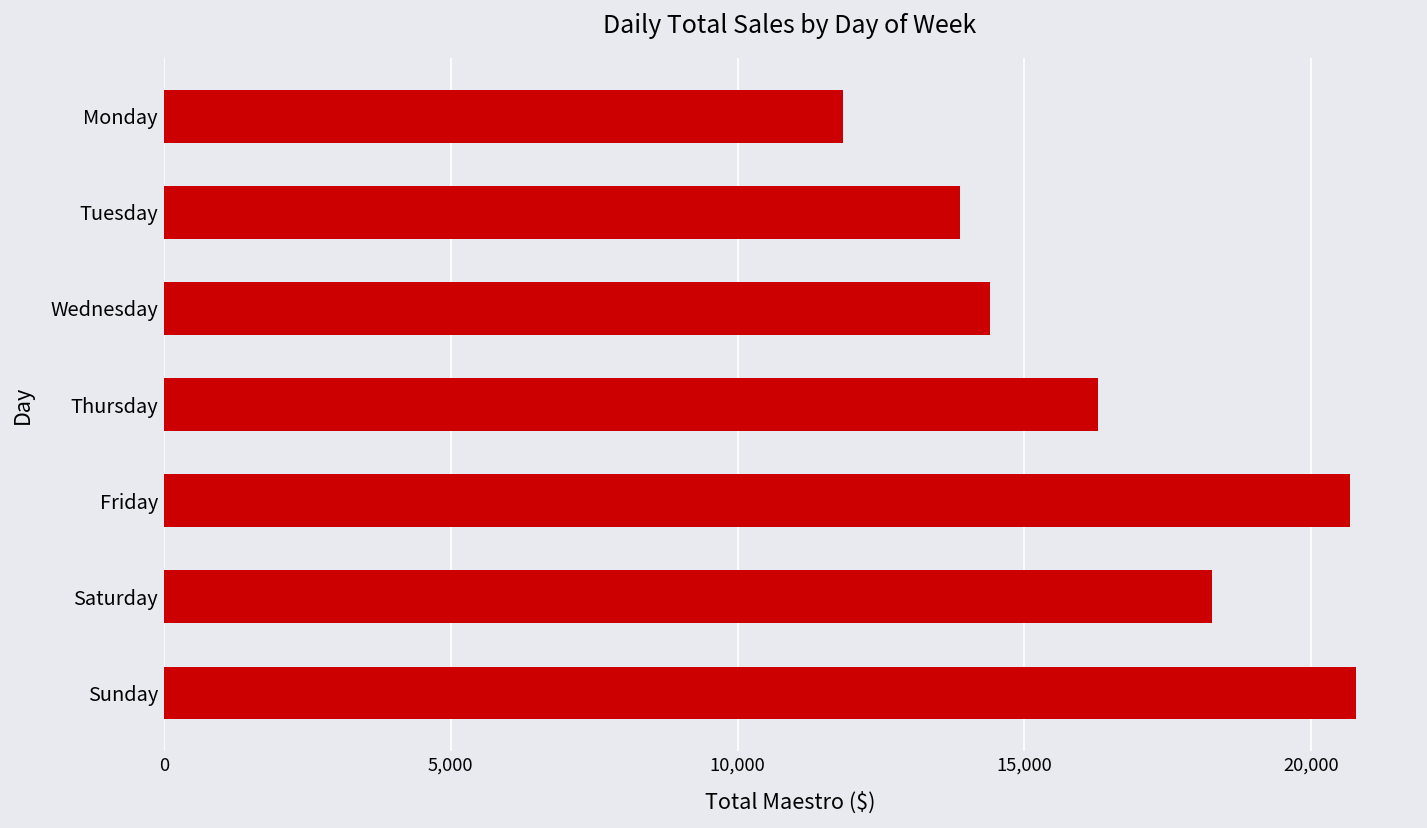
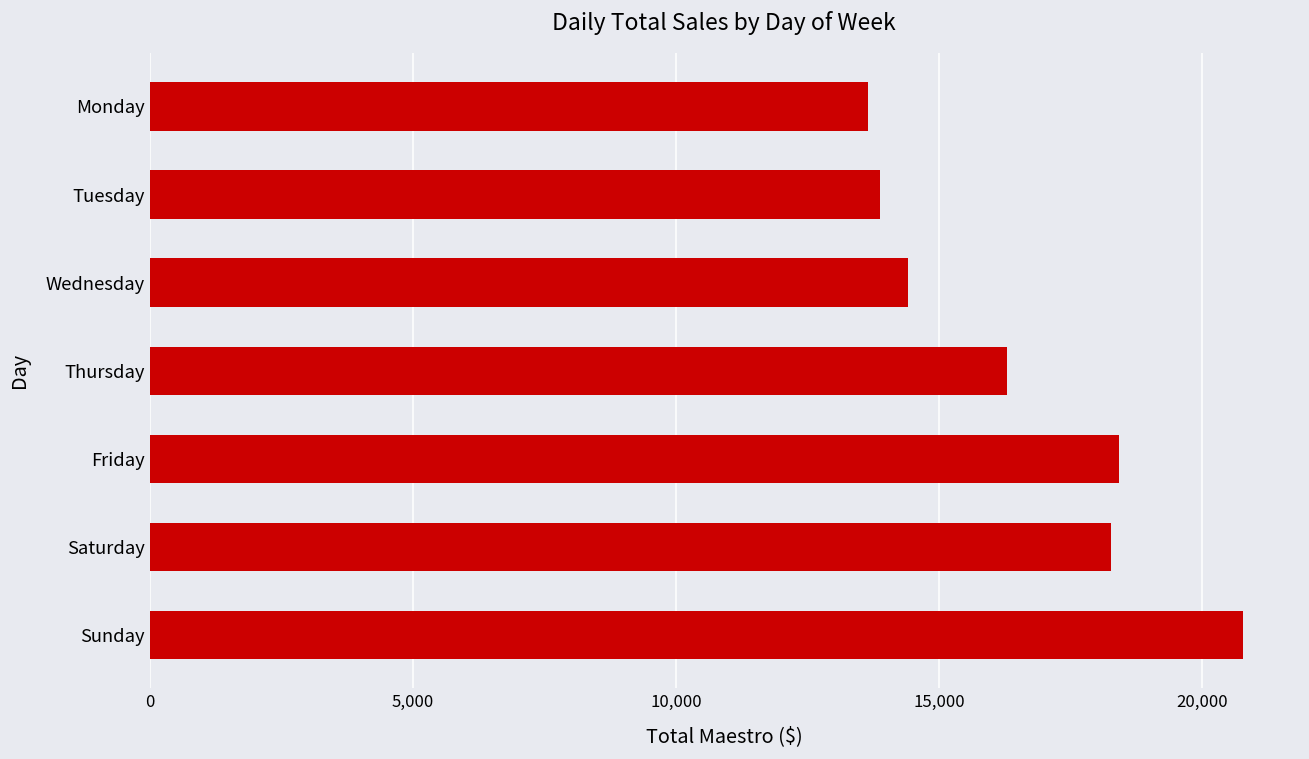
  {
-   "Monday": "11,800",
+   "Monday": "13,700",
    "Tuesday": "13,900",
    "Wednesday": "14,400",
    "Thursday": "16,300",
-   "Friday": "20,700",
+   "Friday": "18,400",
    "Saturday": "18,300",
    "Sunday": "20,800"
  }
